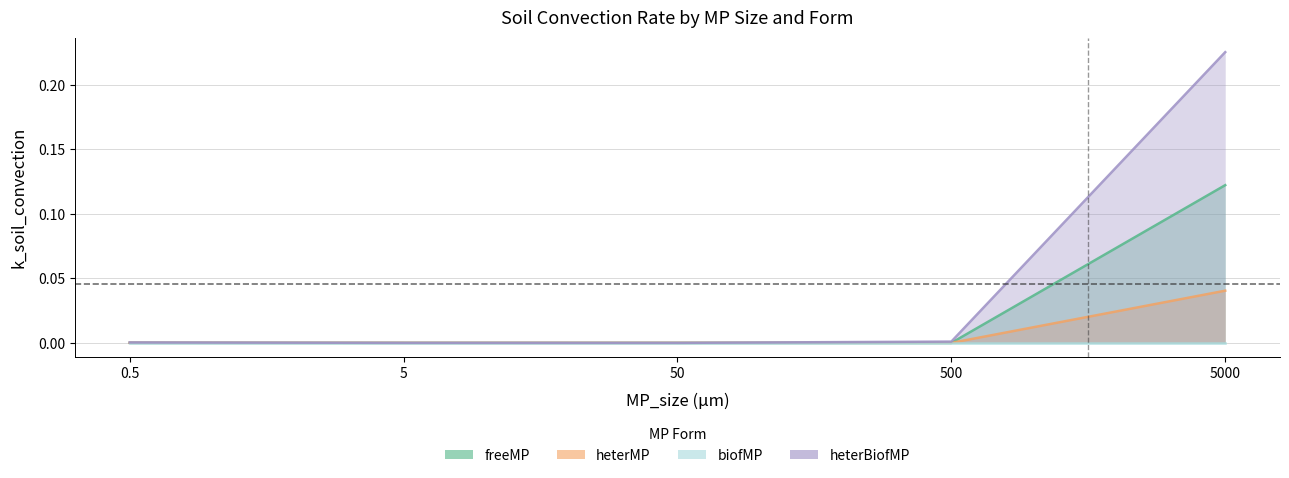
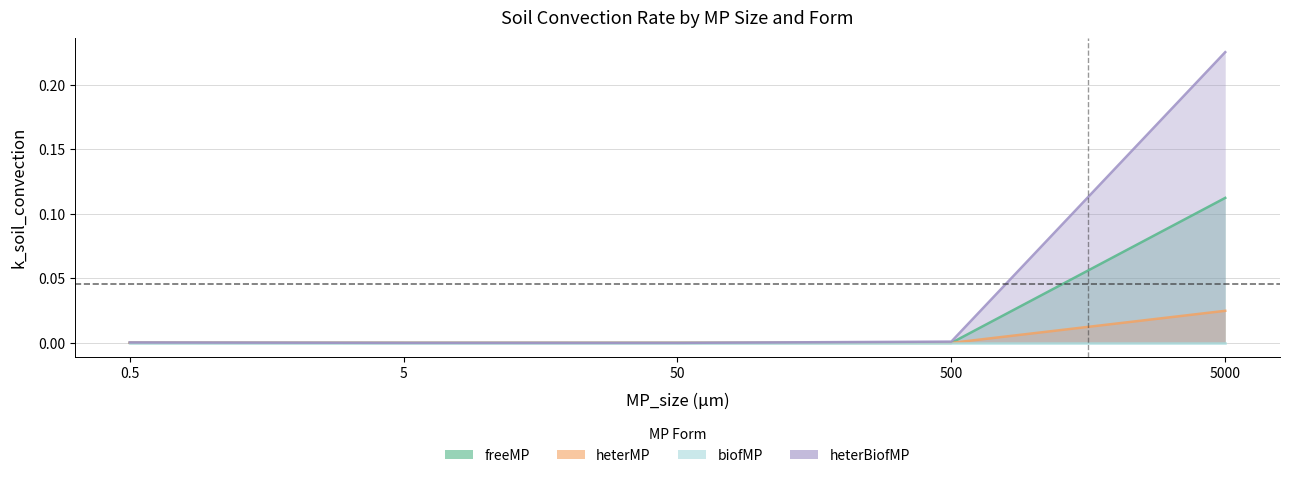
  {
    "freeMP": {
-     "5000": 0.122
+     "5000": 0.112
    },
    "heterMP": {
-     "5000": 0.040
+     "5000": 0.025
    },
    "biofMP": {
      "5000": 0.000
    },
    "heterBiofMP": {
      "5000": 0.225
    }
  }
